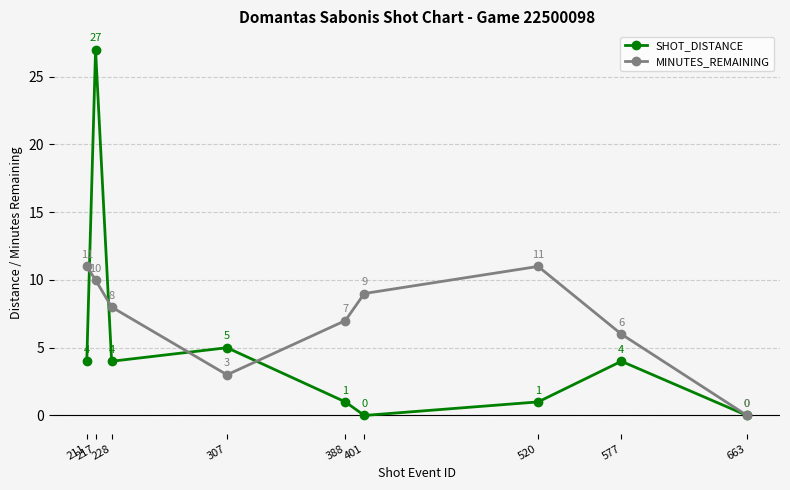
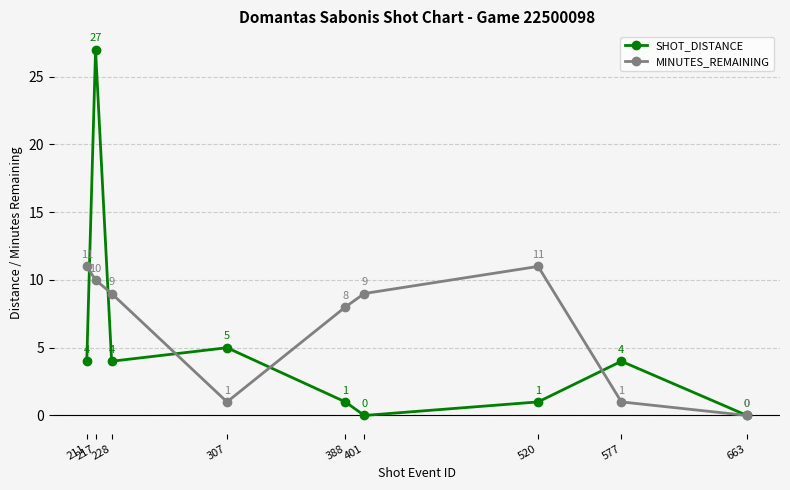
  {
    "SHOT_DISTANCE": {
      "211": 4,
      "217": 27,
      "228": 4,
      "307": 5,
      "388": 1,
      "401": 0,
      "520": 1,
      "577": 4
    },
    "MINUTES_REMAINING": {
      "211": 11,
      "217": 10,
-     "228": 8,
-     "307": 3,
-     "388": 7,
+     "228": 9,
+     "307": 1,
+     "388": 8,
      "401": 9,
      "520": 11,
-     "577": 6
+     "577": 1
    }
  }
